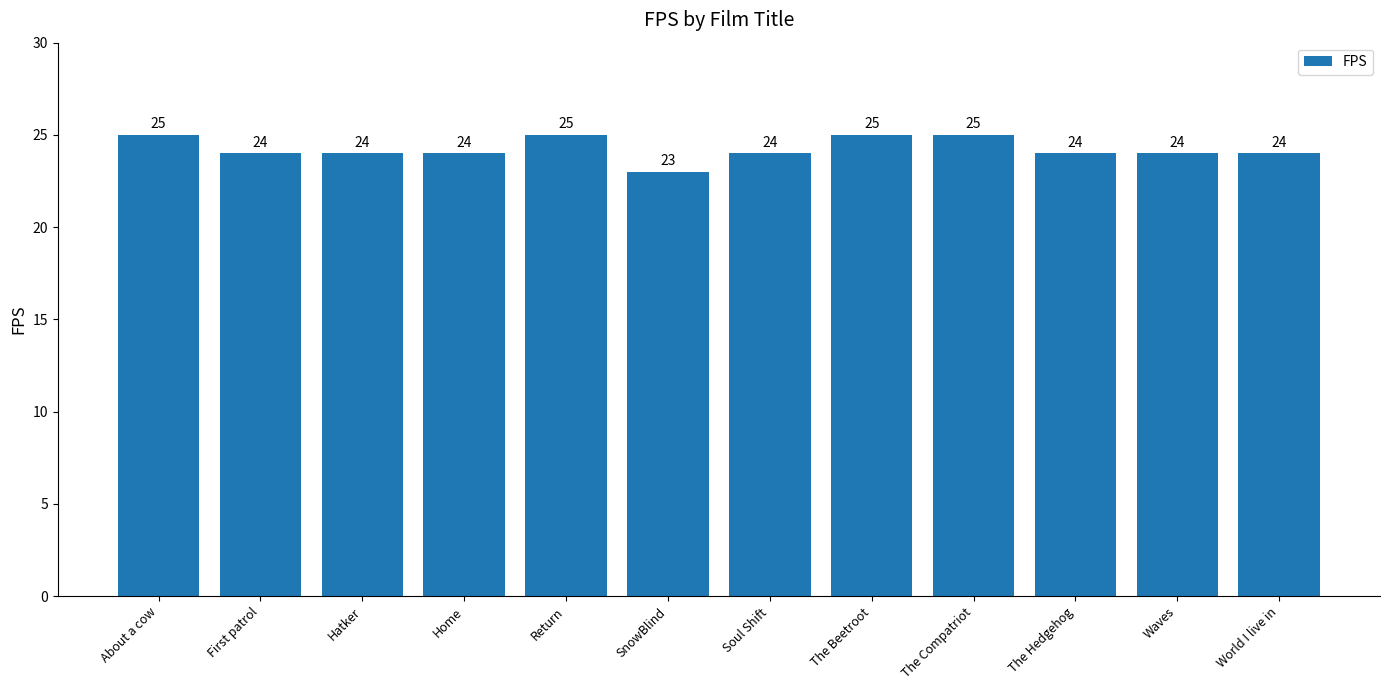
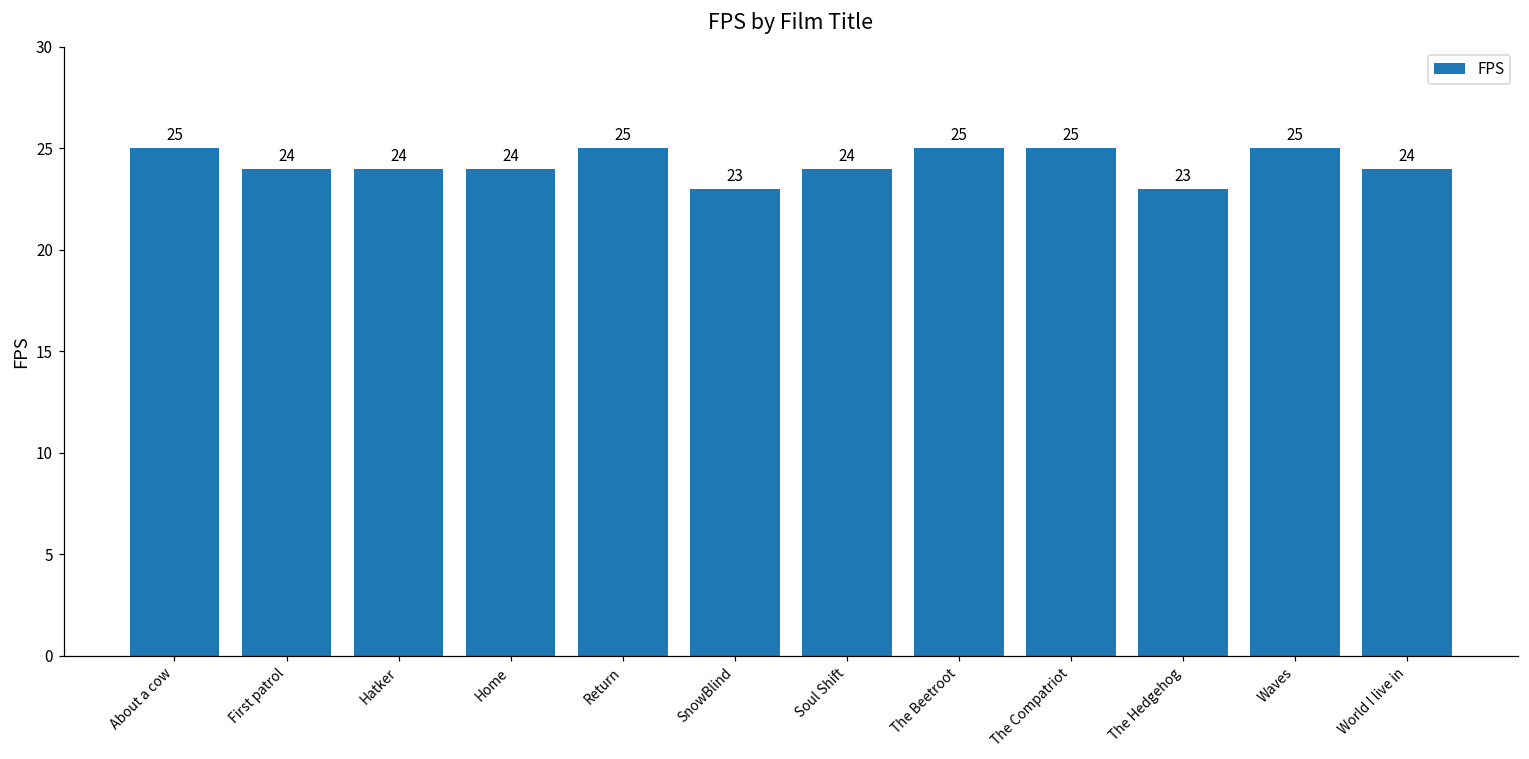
  {
    "About a cow": 25,
    "First patrol": 24,
    "Hatker": 24,
    "Home": 24,
    "Return": 25,
    "SnowBlind": 23,
    "Soul Shift": 24,
    "The Beetroot": 25,
    "The Compatriot": 25,
-   "The Hedgehog": 24,
-   "Waves": 24,
+   "The Hedgehog": 23,
+   "Waves": 25,
    "World I live in": 24
  }
